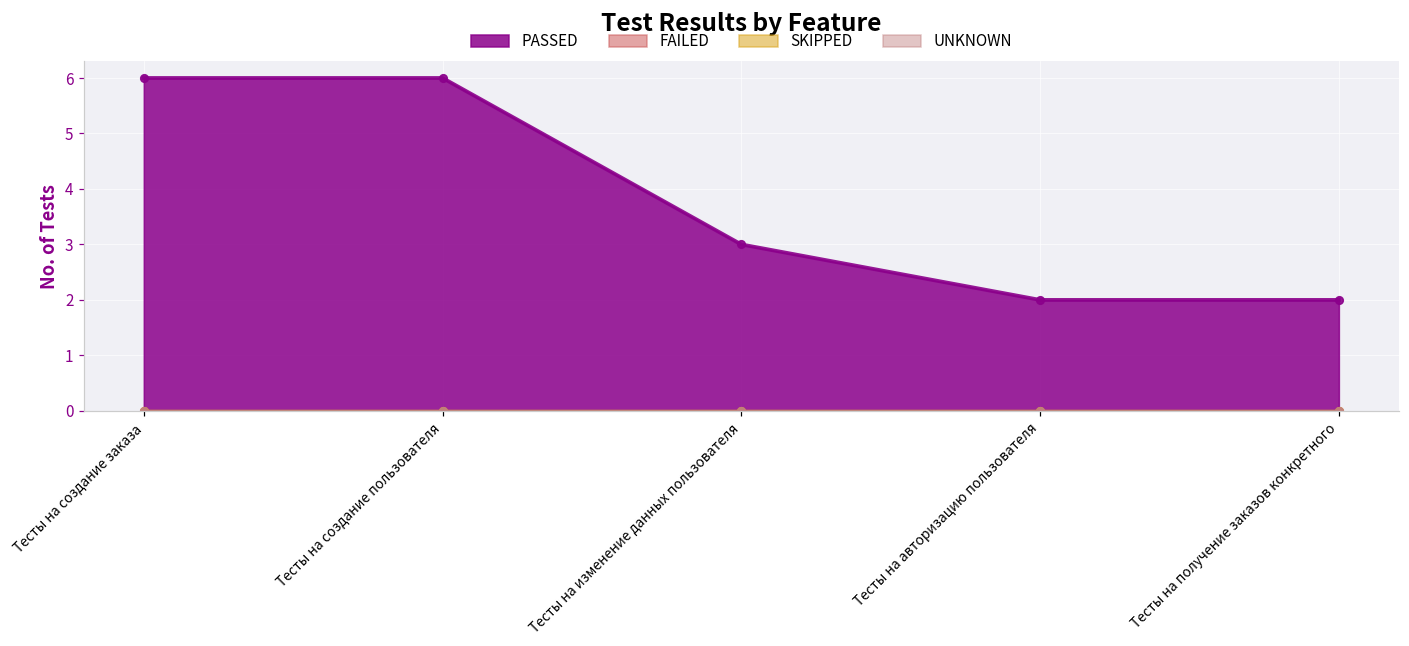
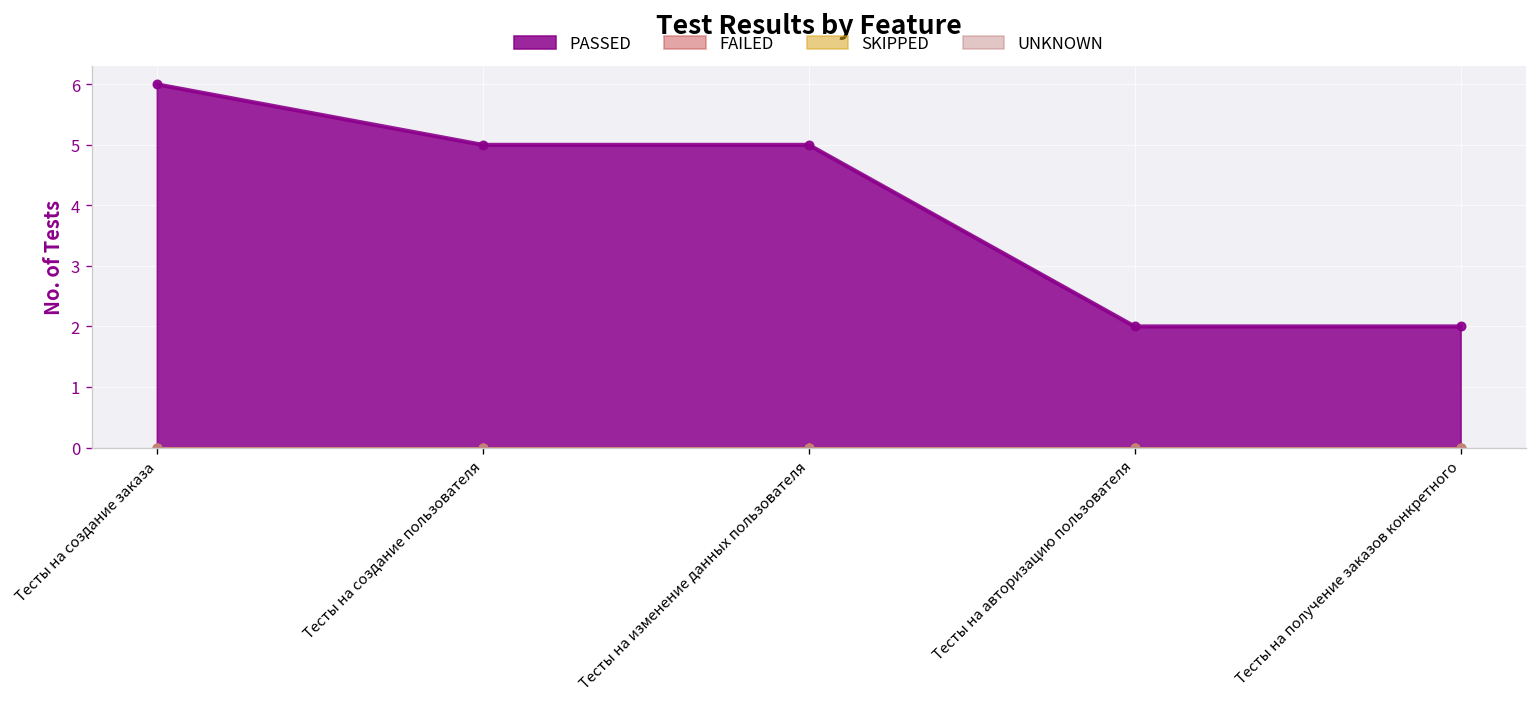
  {
    "PASSED": {
      "Тесты на создание заказа": 6,
-     "Тесты на создание пользователя": 6,
-     "Тесты на изменение данных пользователя": 3,
+     "Тесты на создание пользователя": 5,
+     "Тесты на изменение данных пользователя": 5,
      "Тесты на авторизацию пользователя": 2,
      "Тесты на получение заказов конкретного": 2
    },
    "UNKNOWN": {
      "Тесты на создание заказа": 0,
      "Тесты на создание пользователя": 0,
      "Тесты на изменение данных пользователя": 0,
      "Тесты на авторизацию пользователя": 0,
      "Тесты на получение заказов конкретного": 0
    }
  }
